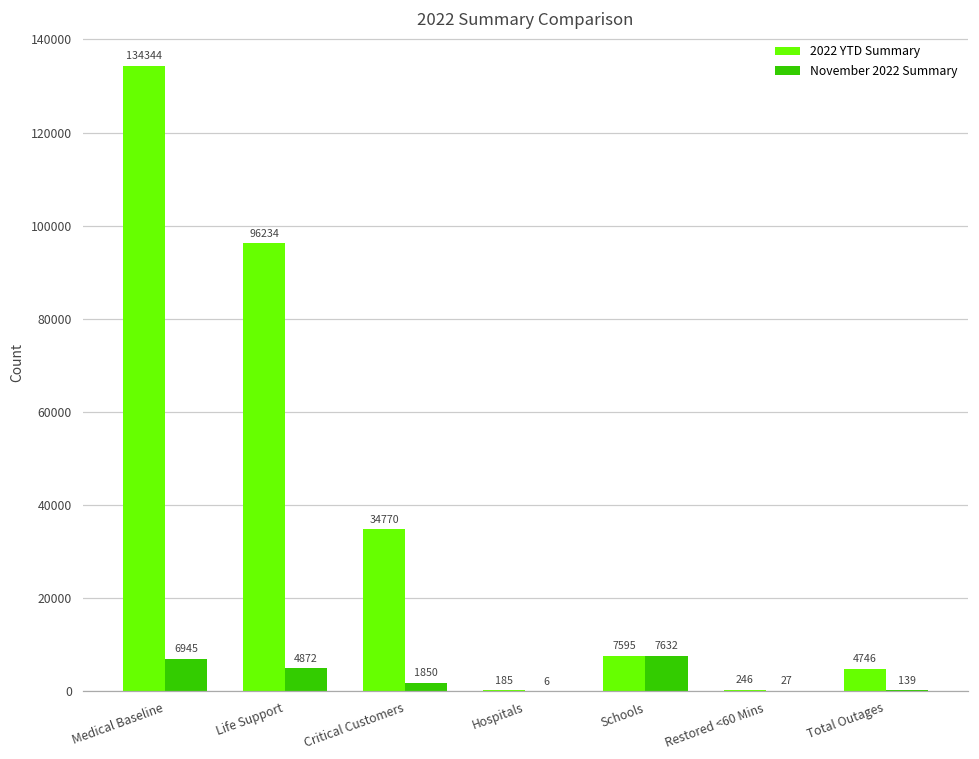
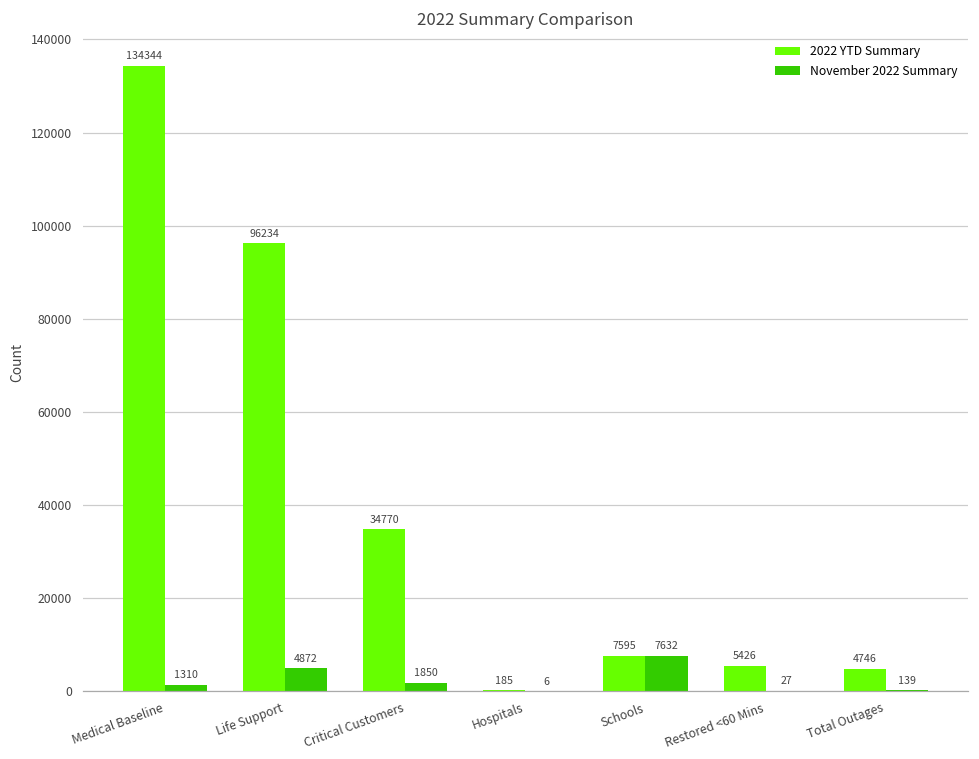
  {
    "2022 YTD Summary": {
      "Medical Baseline": 134344,
      "Life Support": 96234,
      "Critical Customers": 34770,
      "Hospitals": 185,
      "Schools": 7595,
-     "Restored <60 Mins": 246,
+     "Restored <60 Mins": 5426,
      "Total Outages": 4746
    },
    "November 2022 Summary": {
-     "Medical Baseline": 6945,
+     "Medical Baseline": 1310,
      "Life Support": 4872,
      "Critical Customers": 1850,
      "Hospitals": 6,
      "Schools": 7632,
      "Restored <60 Mins": 27,
      "Total Outages": 139
    }
  }
